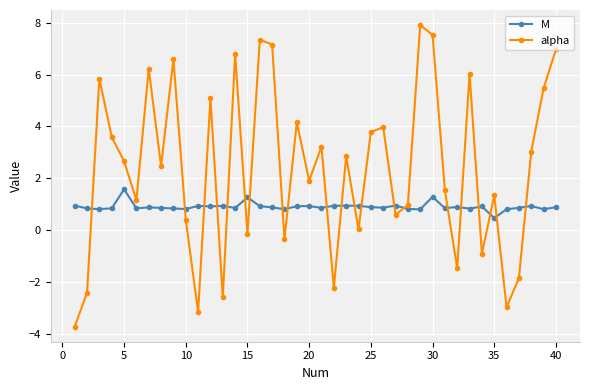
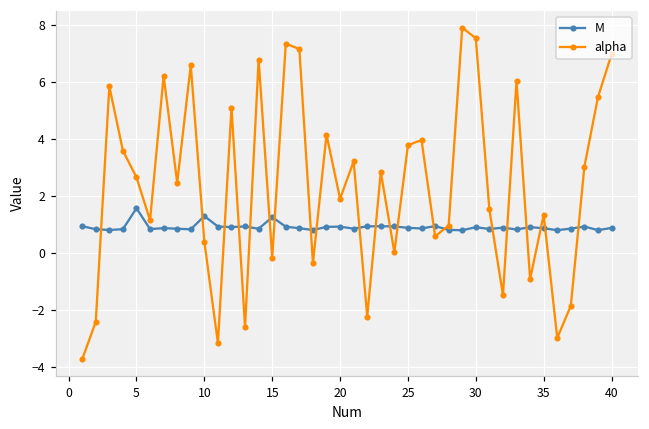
  {
    "M": {
      "5": 1.6,
-     "10": 0.8,
+     "10": 1.3,
      "15": 1.3,
      "20": 0.9,
      "25": 0.9,
-     "30": 1.3,
-     "35": 0.5,
+     "30": 0.9,
+     "35": 0.9,
      "40": 0.9
    },
    "alpha": {
      "5": 2.7,
      "10": 0.4,
      "15": -0.2,
      "20": 1.9,
      "25": 3.8,
      "30": 7.5,
      "35": 1.3
    }
  }
